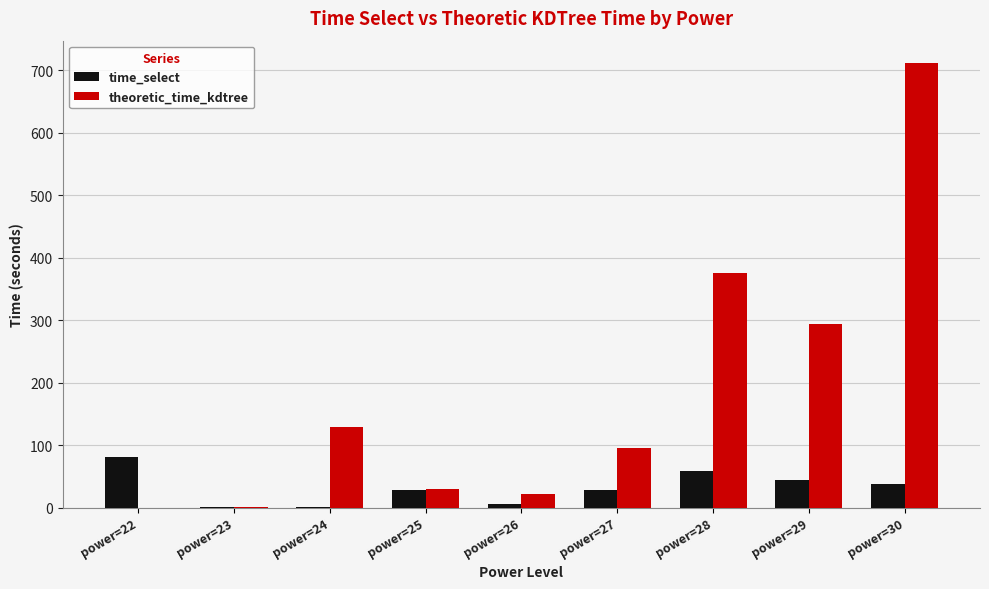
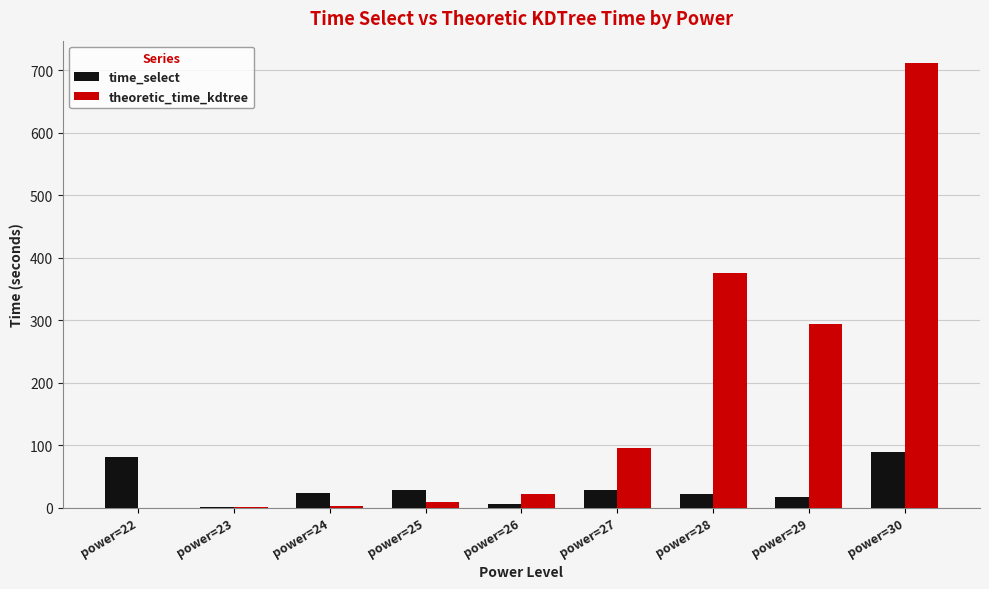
  {
    "time_select": {
      "power=22": 80,
-     "power=24": 0,
+     "power=24": 20,
      "power=25": 30,
      "power=26": 10,
      "power=27": 30,
-     "power=28": 60,
-     "power=29": 40,
-     "power=30": 40
+     "power=28": 20,
+     "power=29": 20,
+     "power=30": 90
    },
    "theoretic_time_kdtree": {
-     "power=24": 130,
-     "power=25": 30,
+     "power=24": 0,
+     "power=25": 10,
      "power=26": 20,
      "power=27": 100,
      "power=28": 380,
      "power=29": 290,
      "power=30": 710
    }
  }
